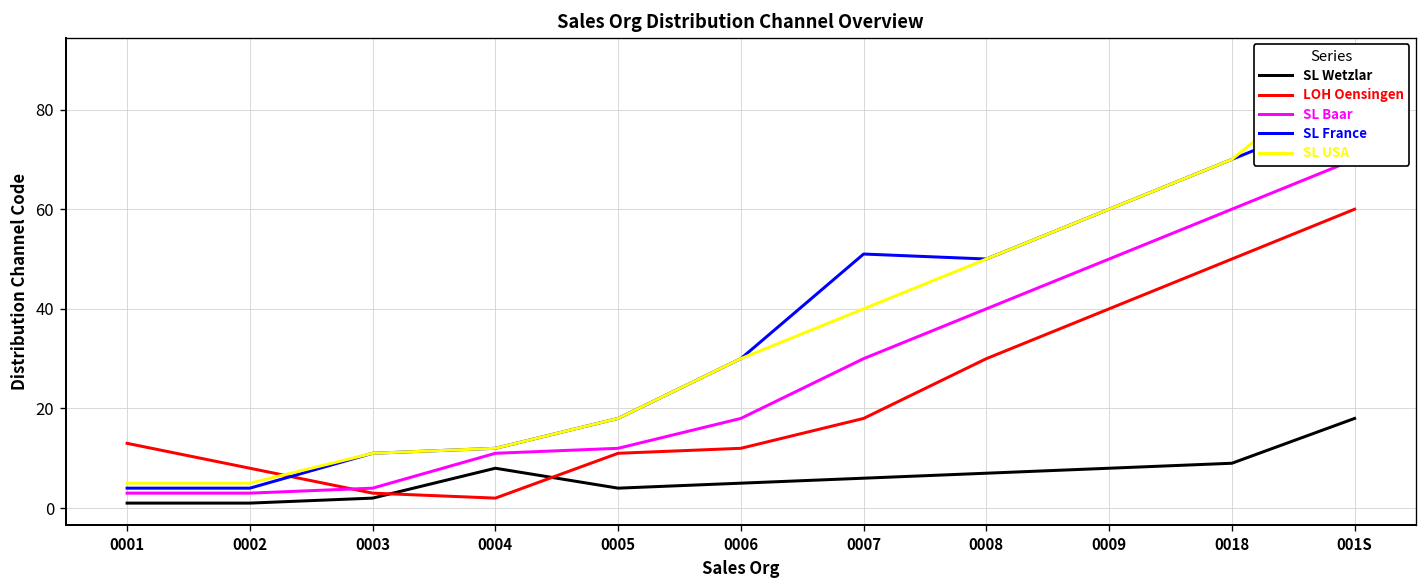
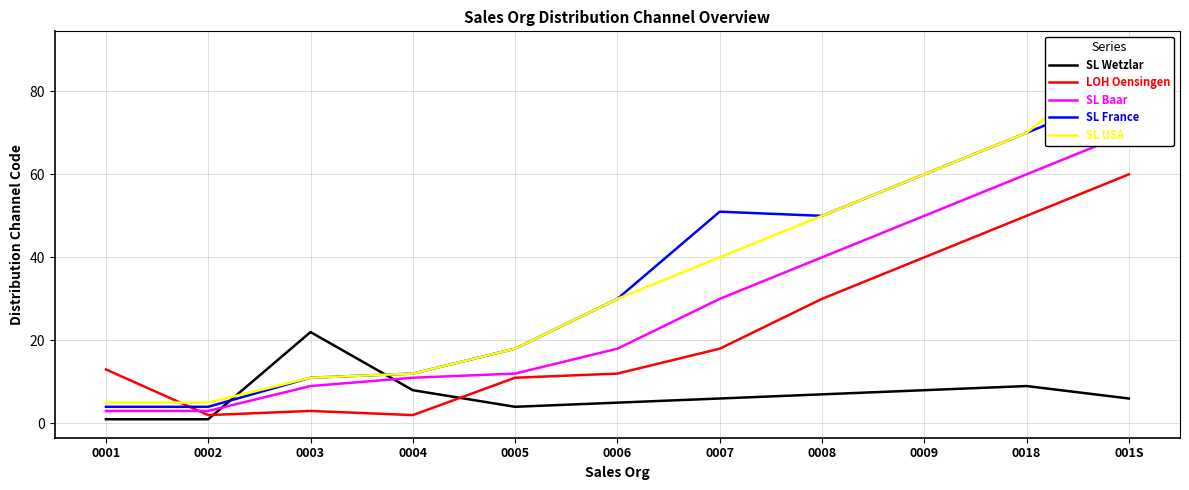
  {
    "SL Wetzlar": {
      "0001": 1,
      "0002": 1,
-     "0003": 2,
+     "0003": 22,
      "0004": 8,
      "0005": 4,
      "0006": 5,
      "0007": 6,
      "0008": 7,
      "0009": 8,
      "0018": 9,
-     "001S": 18
+     "001S": 6
    },
    "LOH Oensingen": {
      "0001": 13,
-     "0002": 8,
+     "0002": 2,
      "0003": 3,
      "0004": 2,
      "0005": 11,
      "0006": 12,
      "0007": 18,
      "0008": 30,
      "0009": 40,
      "0018": 50,
      "001S": 60
    },
    "SL Baar": {
      "0001": 3,
      "0002": 3,
-     "0003": 4,
+     "0003": 9,
      "0004": 11,
      "0005": 12,
      "0006": 18,
      "0007": 30,
      "0008": 40,
      "0009": 50,
      "0018": 60
    },
    "SL France": {
      "0001": 4,
      "0002": 4,
      "0007": 51
    },
    "SL USA": {
      "0001": 5,
      "0002": 5,
      "0007": 40
    }
  }
